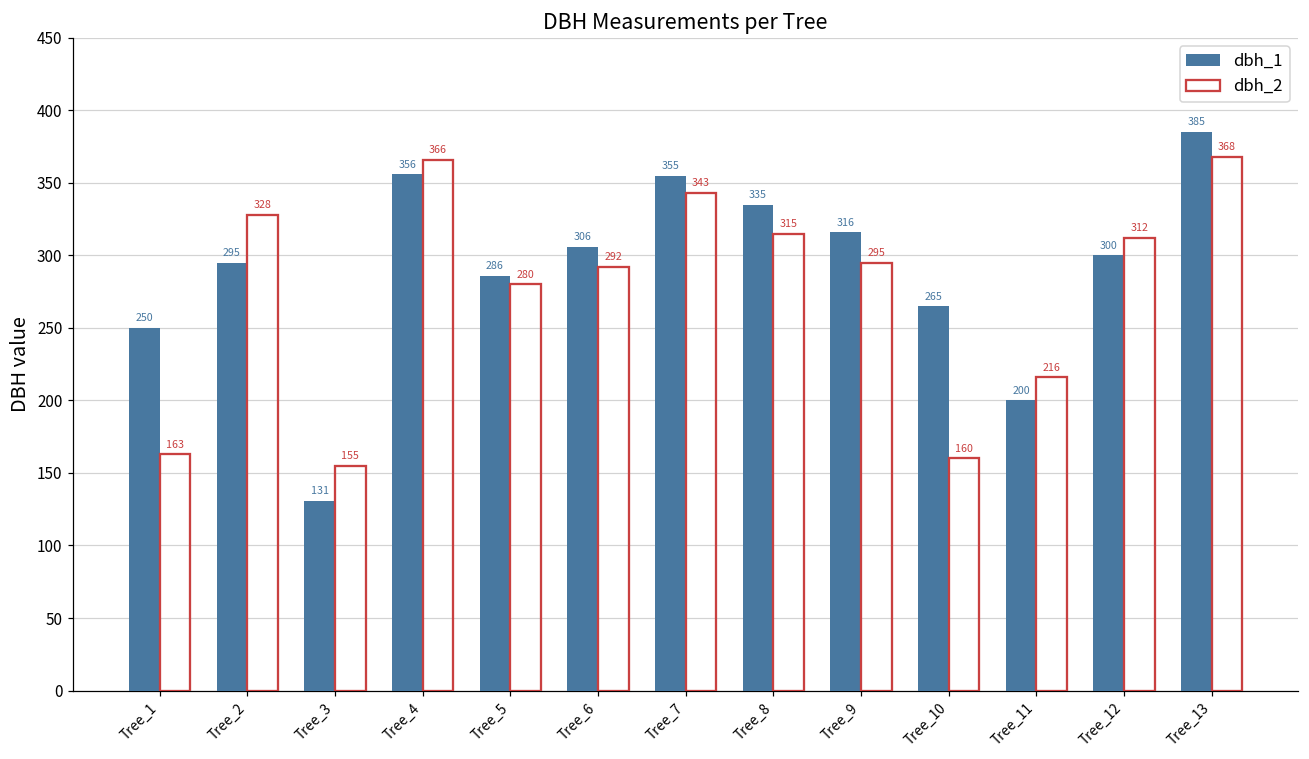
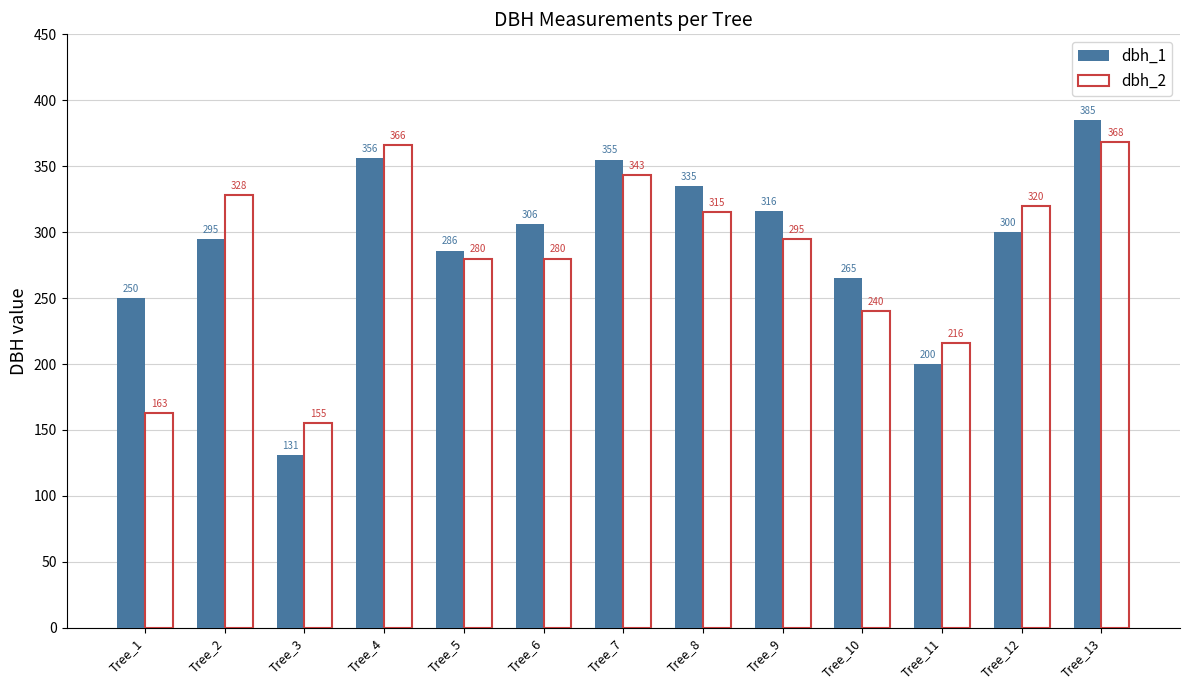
  {
    "dbh_1": {
      "Tree_1": 250,
      "Tree_2": 295,
      "Tree_3": 131,
      "Tree_4": 356,
      "Tree_5": 286,
      "Tree_6": 306,
      "Tree_7": 355,
      "Tree_8": 335,
      "Tree_9": 316,
      "Tree_10": 265,
      "Tree_11": 200,
      "Tree_12": 300,
      "Tree_13": 385
    },
    "dbh_2": {
      "Tree_1": 163,
      "Tree_2": 328,
      "Tree_3": 155,
      "Tree_4": 366,
      "Tree_5": 280,
-     "Tree_6": 292,
+     "Tree_6": 280,
      "Tree_7": 343,
      "Tree_8": 315,
      "Tree_9": 295,
-     "Tree_10": 160,
+     "Tree_10": 240,
      "Tree_11": 216,
-     "Tree_12": 312,
+     "Tree_12": 320,
      "Tree_13": 368
    }
  }
